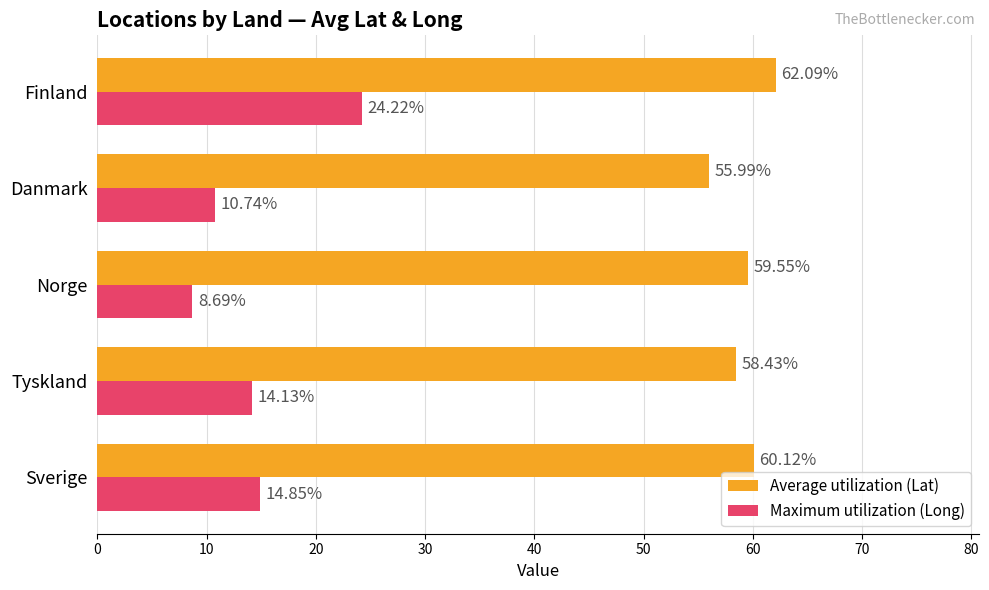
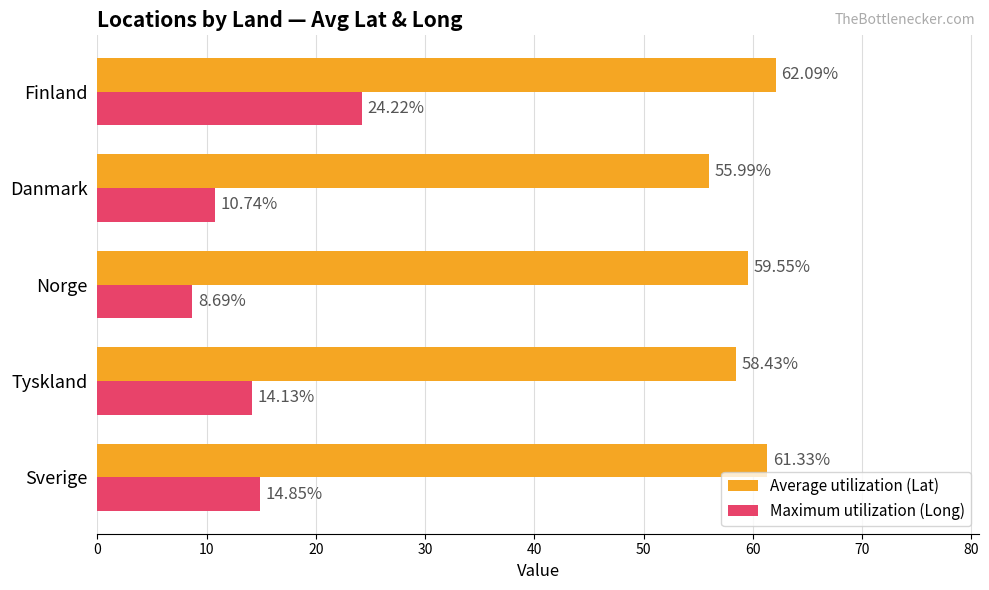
  {
    "Average utilization (Lat)": {
      "Finland": "62.09%",
      "Danmark": "55.99%",
      "Norge": "59.55%",
      "Tyskland": "58.43%",
-     "Sverige": "60.12%"
+     "Sverige": "61.33%"
    },
    "Maximum utilization (Long)": {
      "Finland": "24.22%",
      "Danmark": "10.74%",
      "Norge": "8.69%",
      "Tyskland": "14.13%",
      "Sverige": "14.85%"
    }
  }
